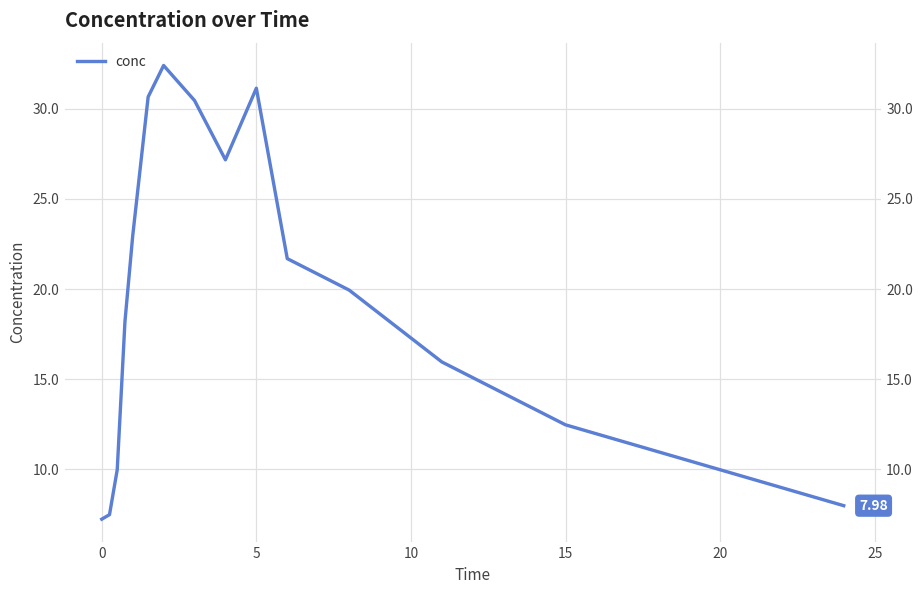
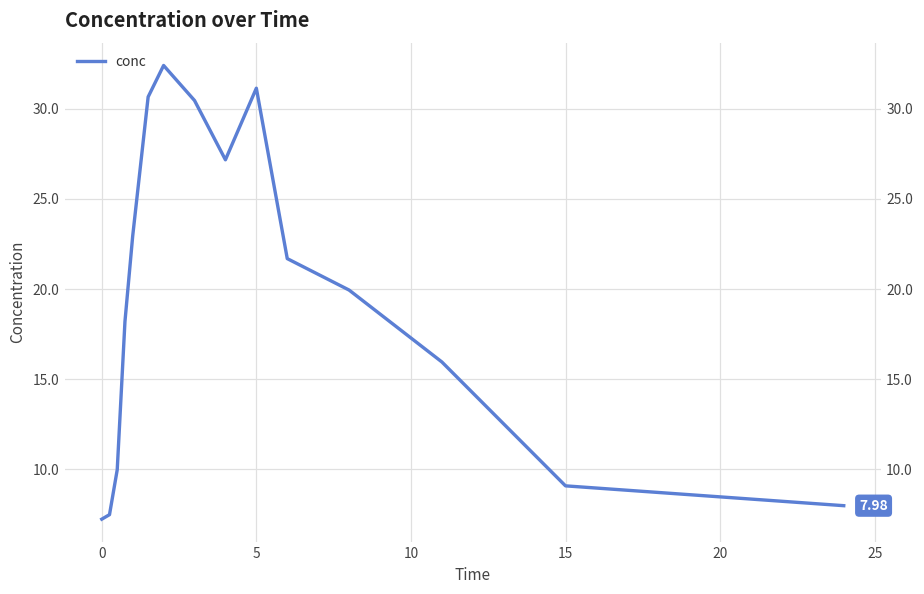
  {
    "0": 7.2,
    "5": 31.1,
-   "15": 12.5
+   "15": 9.1
  }
